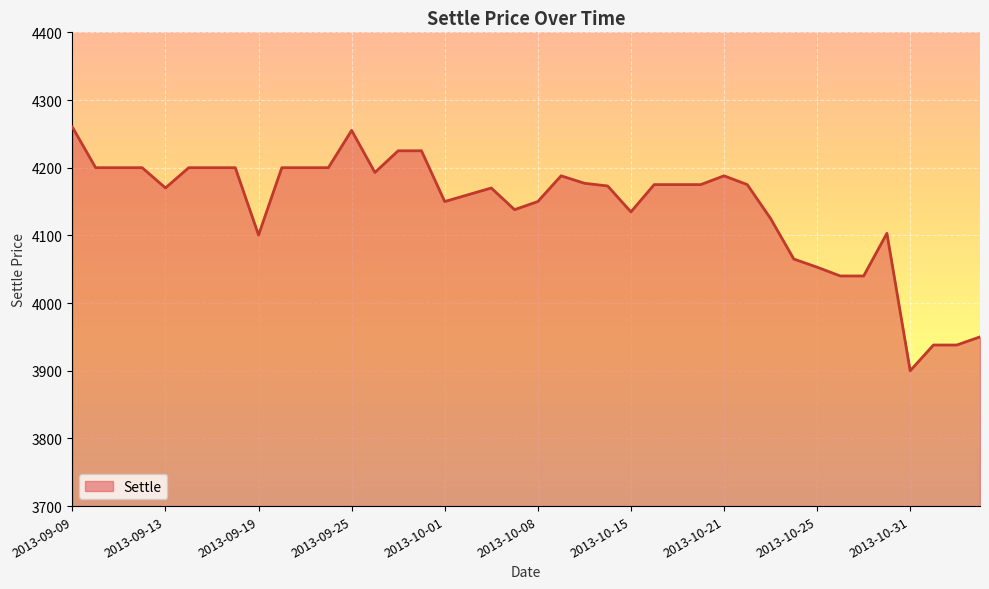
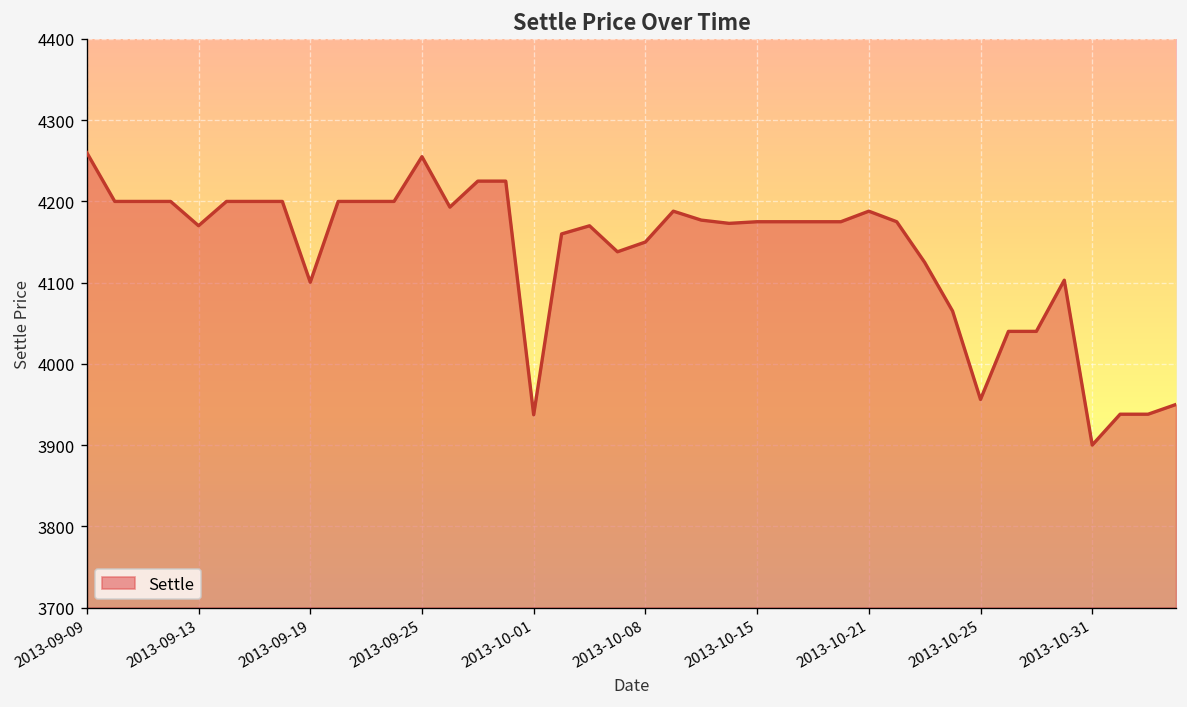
  {
    "2013-09-09": 4260,
    "2013-09-13": 4170,
    "2013-09-19": 4100,
    "2013-09-25": 4260,
-   "2013-10-01": 4150,
+   "2013-10-01": 3940,
    "2013-10-08": 4150,
-   "2013-10-15": 4130,
+   "2013-10-15": 4180,
    "2013-10-21": 4190,
-   "2013-10-25": 4050,
+   "2013-10-25": 3960,
    "2013-10-31": 3900
  }
